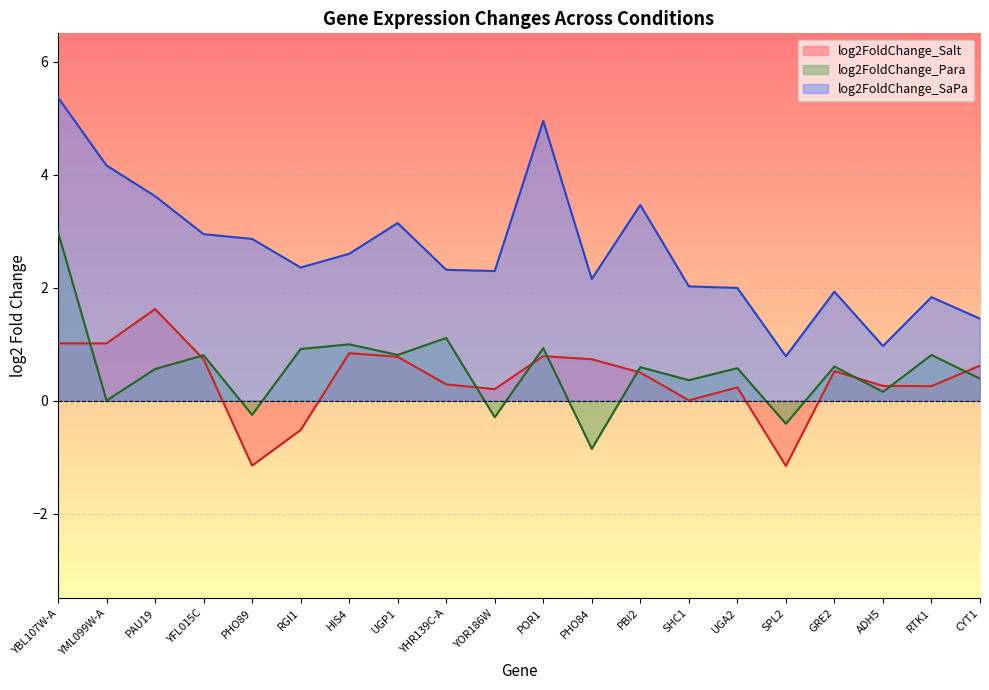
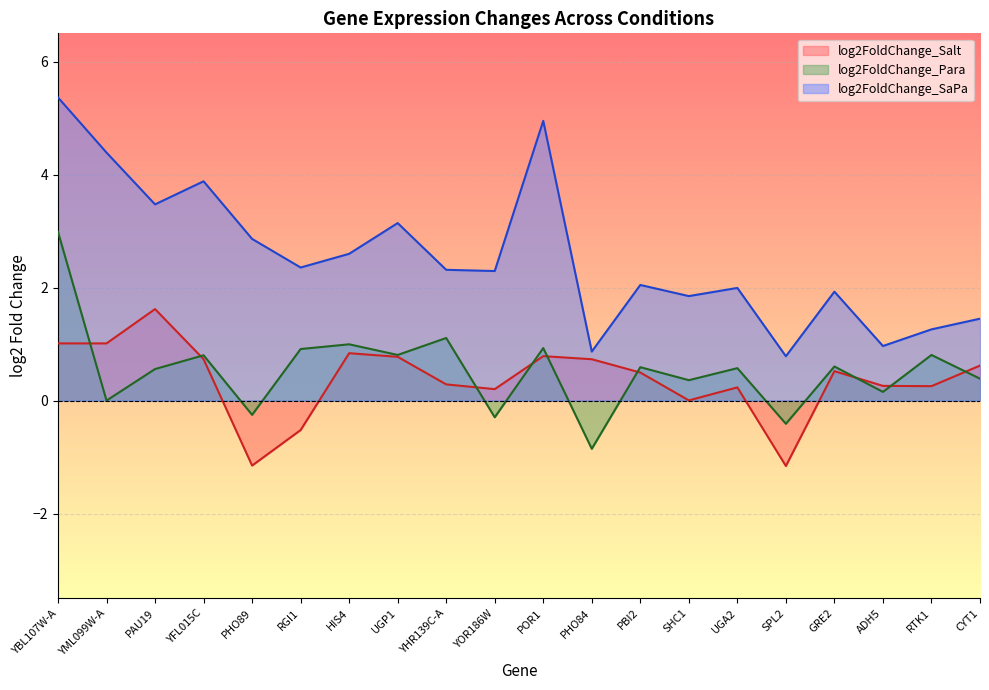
  {
    "log2FoldChange_SaPa": {
      "YBL107W-A": 5.4,
-     "YML099W-A": 4.2,
-     "PAU19": 3.6,
-     "YFL015C": 2.9,
+     "YML099W-A": 4.4,
+     "PAU19": 3.5,
+     "YFL015C": 3.9,
      "PHO89": 2.9,
      "RGI1": 2.4,
      "HIS4": 2.6,
      "UGP1": 3.1,
      "YHR139C-A": 2.3,
      "YOR186W": 2.3,
      "POR1": 5.0,
-     "PHO84": 2.2,
-     "PBI2": 3.5,
-     "SHC1": 2.0,
+     "PHO84": 0.9,
+     "PBI2": 2.0,
+     "SHC1": 1.8,
      "UGA2": 2.0,
      "SPL2": 0.8,
      "GRE2": 1.9,
      "ADH5": 1.0,
-     "RTK1": 1.8,
+     "RTK1": 1.3,
      "CYT1": 1.4
    }
  }
